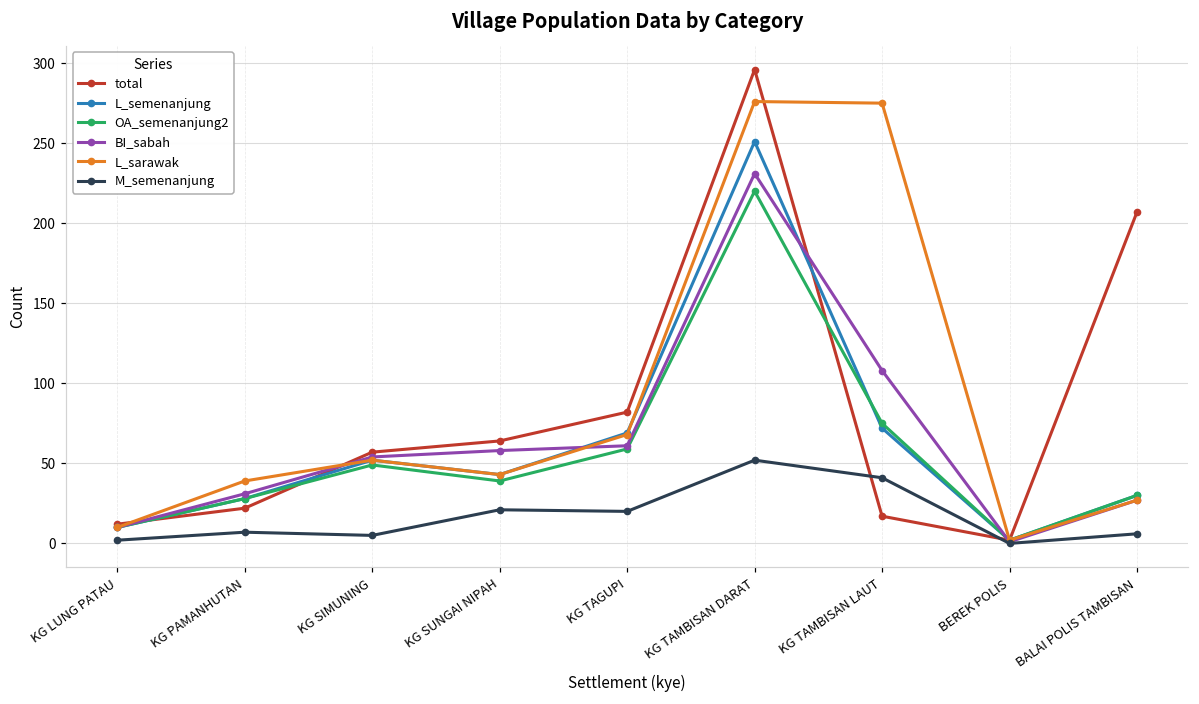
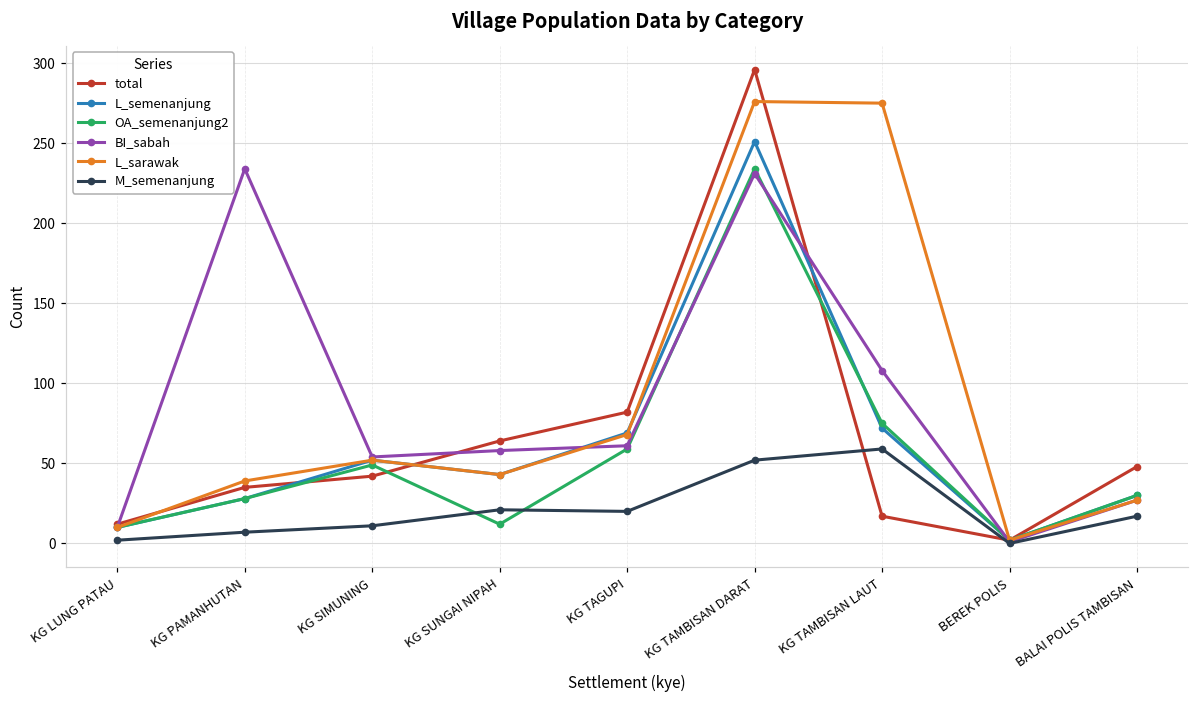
  {
    "total": {
      "KG LUNG PATAU": 12,
-     "KG PAMANHUTAN": 22,
-     "KG SIMUNING": 57,
+     "KG PAMANHUTAN": 35,
+     "KG SIMUNING": 42,
      "KG SUNGAI NIPAH": 64,
      "KG TAGUPI": 82,
      "KG TAMBISAN DARAT": 296,
      "KG TAMBISAN LAUT": 17,
-     "BALAI POLIS TAMBISAN": 207
+     "BALAI POLIS TAMBISAN": 48
    },
    "L_semenanjung": {
      "KG TAMBISAN DARAT": 251,
      "KG TAMBISAN LAUT": 72
    },
    "OA_semenanjung2": {
      "KG SIMUNING": 49,
-     "KG SUNGAI NIPAH": 39,
+     "KG SUNGAI NIPAH": 12,
      "KG TAGUPI": 59,
-     "KG TAMBISAN DARAT": 220,
+     "KG TAMBISAN DARAT": 234,
      "KG TAMBISAN LAUT": 75
    },
    "BI_sabah": {
-     "KG PAMANHUTAN": 31,
+     "KG PAMANHUTAN": 234,
      "KG SIMUNING": 54,
      "KG SUNGAI NIPAH": 58,
      "KG TAGUPI": 61,
      "KG TAMBISAN DARAT": 231,
      "KG TAMBISAN LAUT": 108
    },
    "L_sarawak": {
      "KG PAMANHUTAN": 39,
      "KG TAMBISAN DARAT": 276,
      "KG TAMBISAN LAUT": 275
    },
    "M_semenanjung": {
      "KG LUNG PATAU": 2,
      "KG PAMANHUTAN": 7,
-     "KG SIMUNING": 5,
+     "KG SIMUNING": 11,
      "KG SUNGAI NIPAH": 21,
      "KG TAGUPI": 20,
      "KG TAMBISAN DARAT": 52,
-     "KG TAMBISAN LAUT": 41,
-     "BALAI POLIS TAMBISAN": 6
+     "KG TAMBISAN LAUT": 59,
+     "BALAI POLIS TAMBISAN": 17
    }
  }
